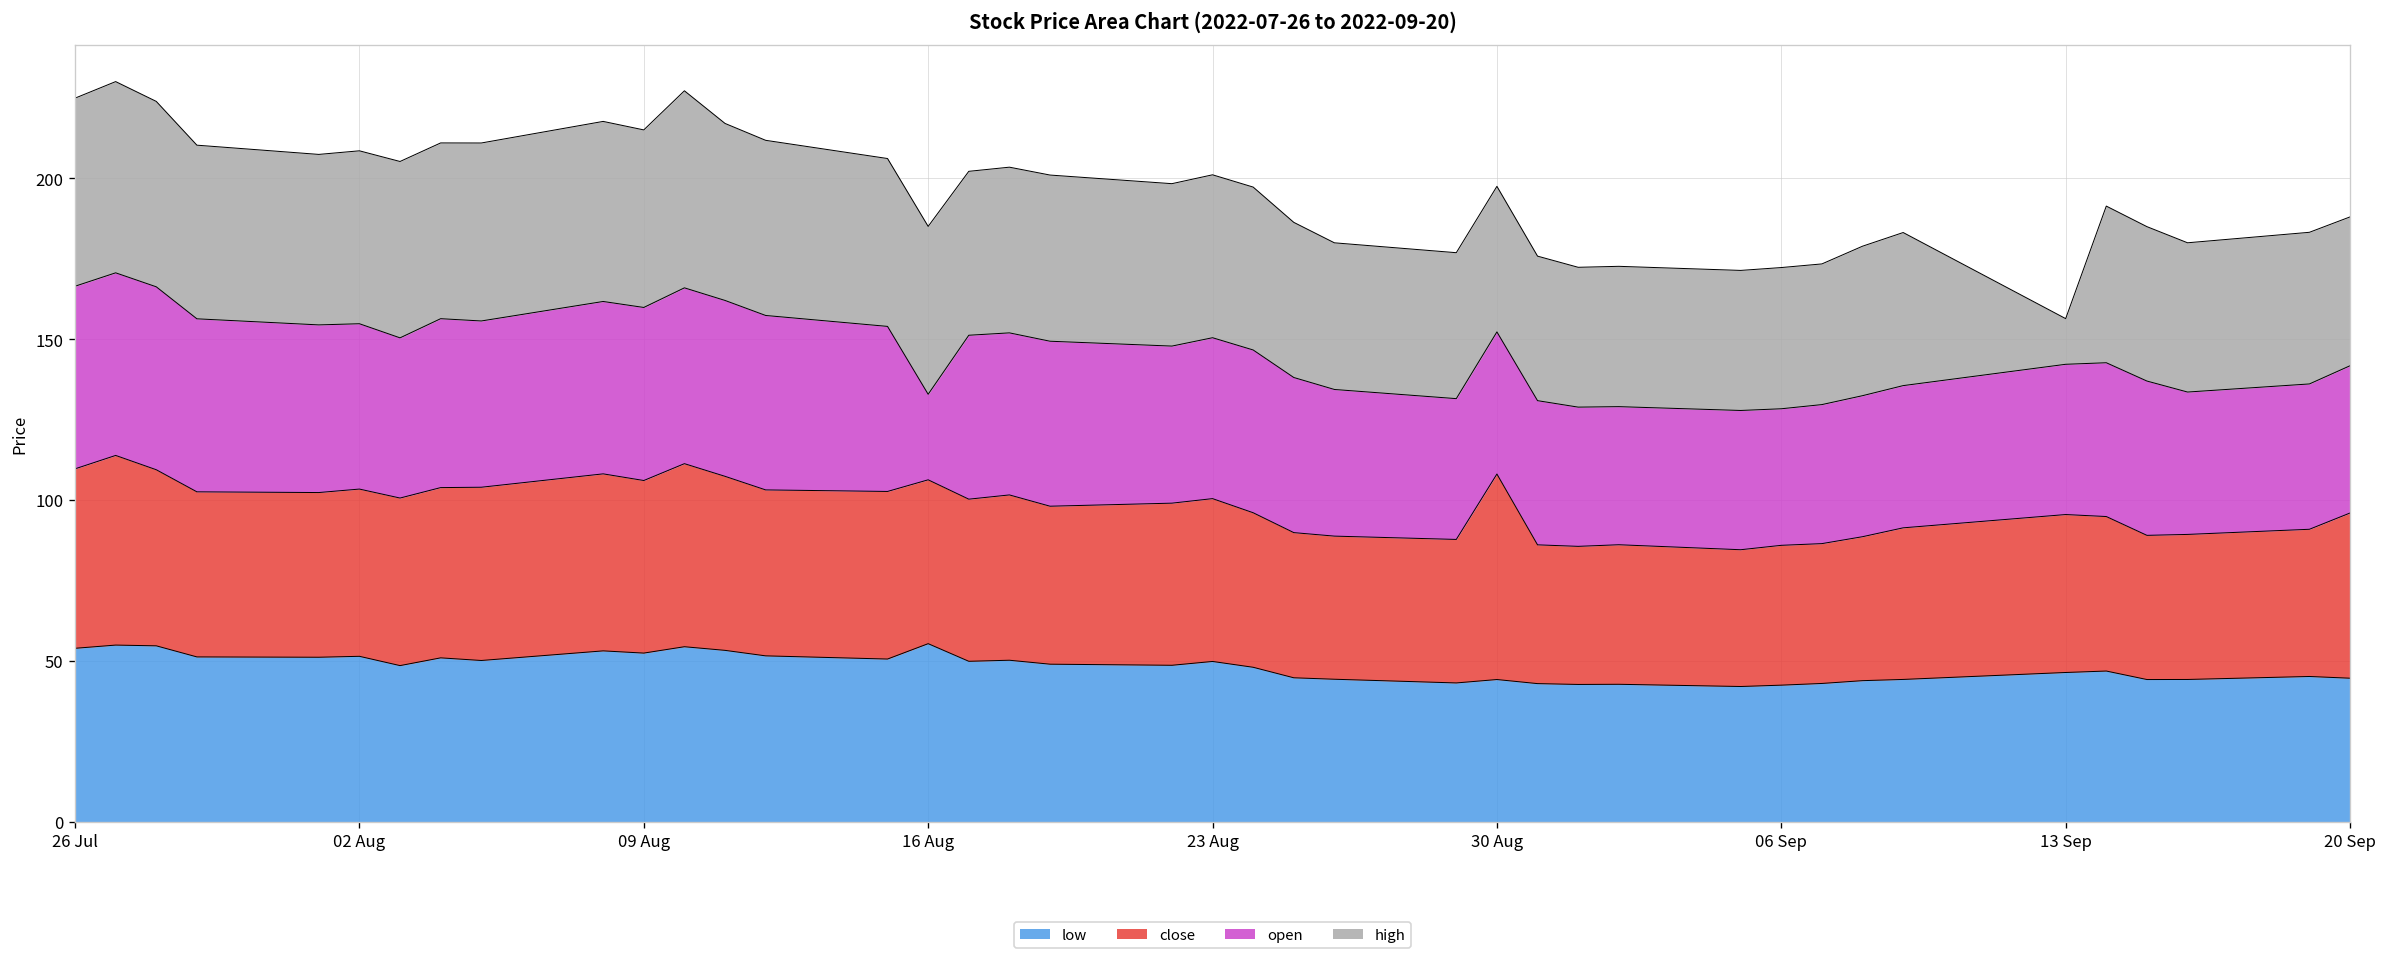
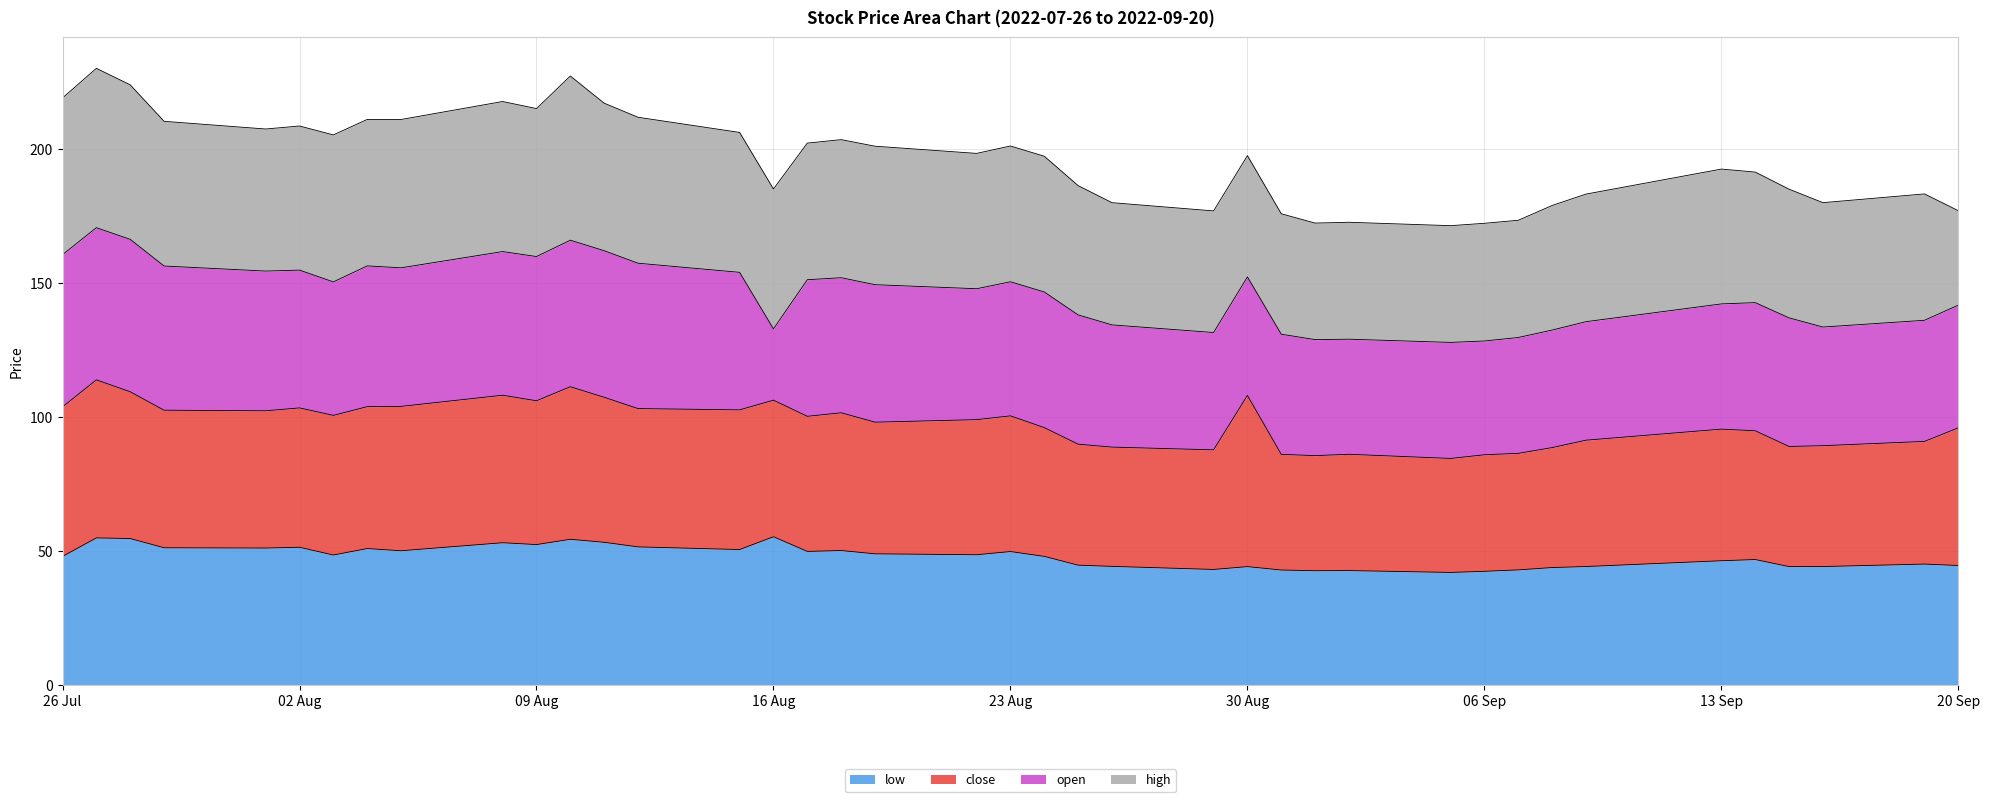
  {
    "low": {
-     "26 Jul": 54,
+     "26 Jul": 48,
      "02 Aug": 51,
      "09 Aug": 52,
      "16 Aug": 55,
      "23 Aug": 50,
      "30 Aug": 44,
      "06 Sep": 42,
      "13 Sep": 46,
      "20 Sep": 45
    },
    "close": {
      "26 Jul": 56,
      "02 Aug": 52,
      "09 Aug": 54,
      "16 Aug": 51,
      "23 Aug": 51,
      "30 Aug": 64,
      "06 Sep": 43,
      "13 Sep": 49,
      "20 Sep": 51
    },
    "open": {
      "26 Jul": 57,
      "02 Aug": 51,
      "09 Aug": 54,
      "16 Aug": 27,
      "23 Aug": 50,
      "30 Aug": 44,
      "06 Sep": 42,
      "13 Sep": 47,
      "20 Sep": 46
    },
    "high": {
      "26 Jul": 58,
      "02 Aug": 54,
      "09 Aug": 55,
      "16 Aug": 52,
      "23 Aug": 51,
      "30 Aug": 45,
      "06 Sep": 44,
-     "13 Sep": 14,
-     "20 Sep": 46
+     "13 Sep": 50,
+     "20 Sep": 35
    }
  }
